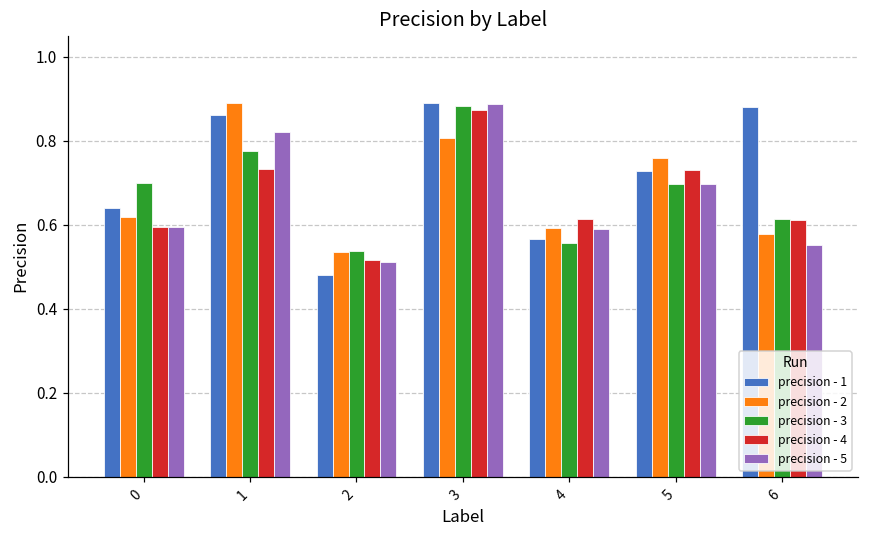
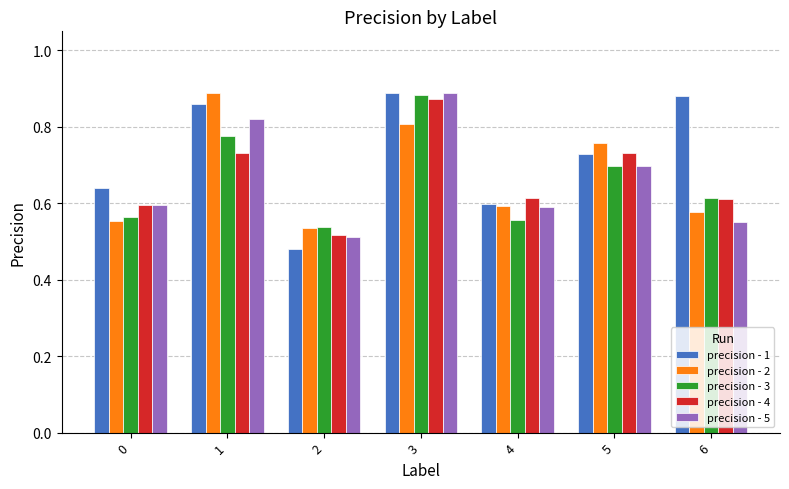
  {
    "precision - 1": {
      "0": 0.64,
      "1": 0.86,
      "2": 0.48,
      "3": 0.89,
-     "4": 0.57,
+     "4": 0.60,
      "5": 0.73,
      "6": 0.88
    },
    "precision - 2": {
-     "0": 0.62,
+     "0": 0.55,
      "1": 0.89,
      "2": 0.54,
      "3": 0.81,
      "4": 0.59,
      "5": 0.76,
      "6": 0.58
    },
    "precision - 3": {
-     "0": 0.70,
+     "0": 0.56,
      "1": 0.78,
      "2": 0.54,
      "3": 0.88,
      "4": 0.56,
      "5": 0.70,
      "6": 0.61
    },
    "precision - 4": {
      "0": 0.59,
      "1": 0.73,
      "2": 0.52,
      "3": 0.87,
      "4": 0.61,
      "5": 0.73,
      "6": 0.61
    },
    "precision - 5": {
      "0": 0.59,
      "1": 0.82,
      "2": 0.51,
      "3": 0.89,
      "4": 0.59,
      "5": 0.70,
      "6": 0.55
    }
  }
